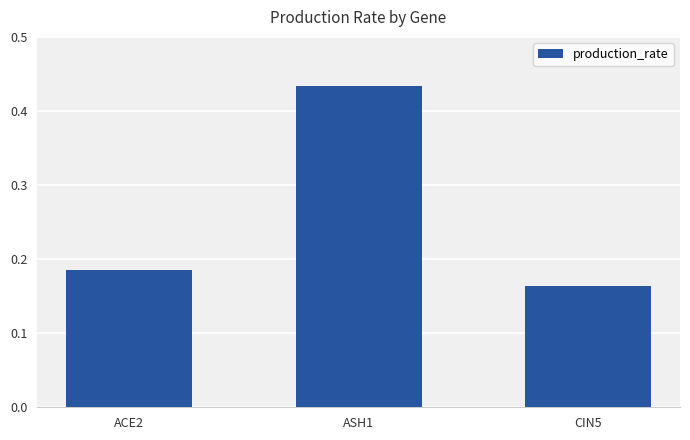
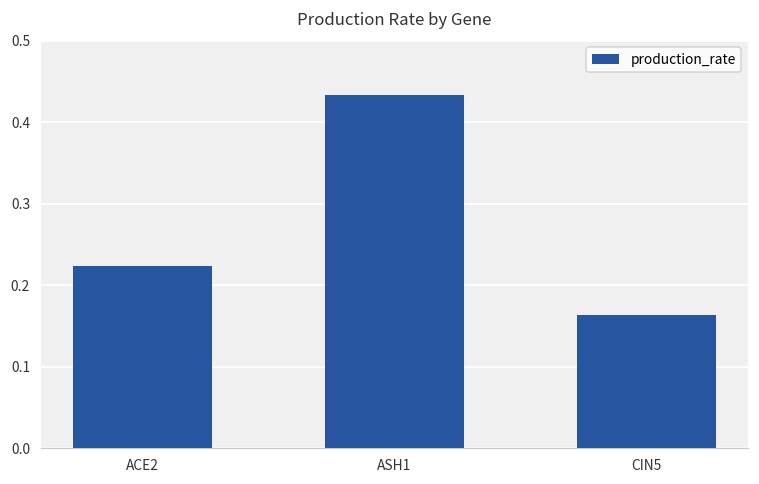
  {
-   "ACE2": 0.19,
+   "ACE2": 0.22,
    "ASH1": 0.43,
    "CIN5": 0.16
  }
